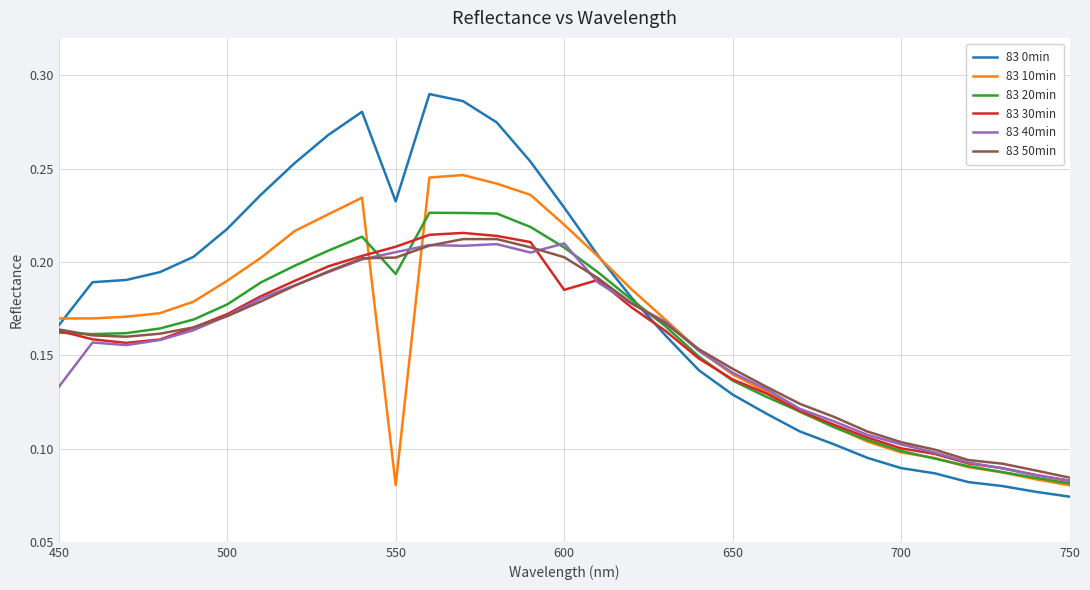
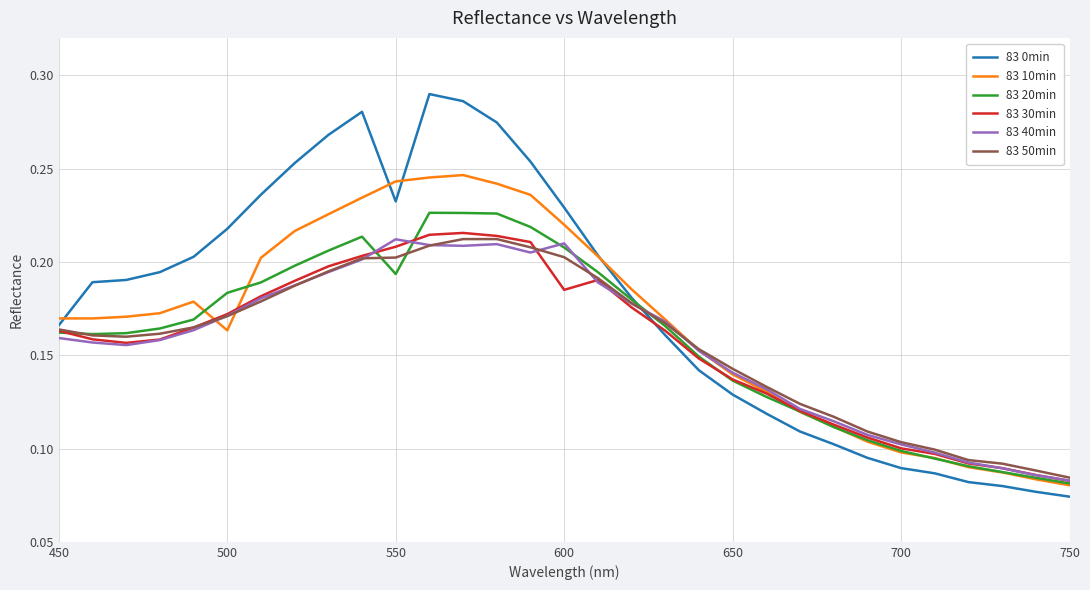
  {
    "83 0min": {
      "450": 0.166,
      "500": 0.218,
      "550": 0.232,
      "600": 0.229,
      "650": 0.129,
      "700": 0.090,
      "750": 0.074
    },
    "83 10min": {
      "450": 0.170,
-     "500": 0.190,
-     "550": 0.080,
+     "500": 0.163,
+     "550": 0.243,
      "600": 0.220
    },
    "83 20min": {
-     "500": 0.177,
+     "500": 0.183,
      "550": 0.194,
      "600": 0.208
    },
    "83 30min": {
      "550": 0.208,
      "600": 0.185,
      "700": 0.100
    },
    "83 40min": {
-     "450": 0.133,
-     "550": 0.205,
+     "450": 0.159,
+     "550": 0.212,
      "600": 0.210
    },
    "83 50min": {
      "550": 0.202,
      "600": 0.203,
      "650": 0.143,
      "750": 0.084
    }
  }
